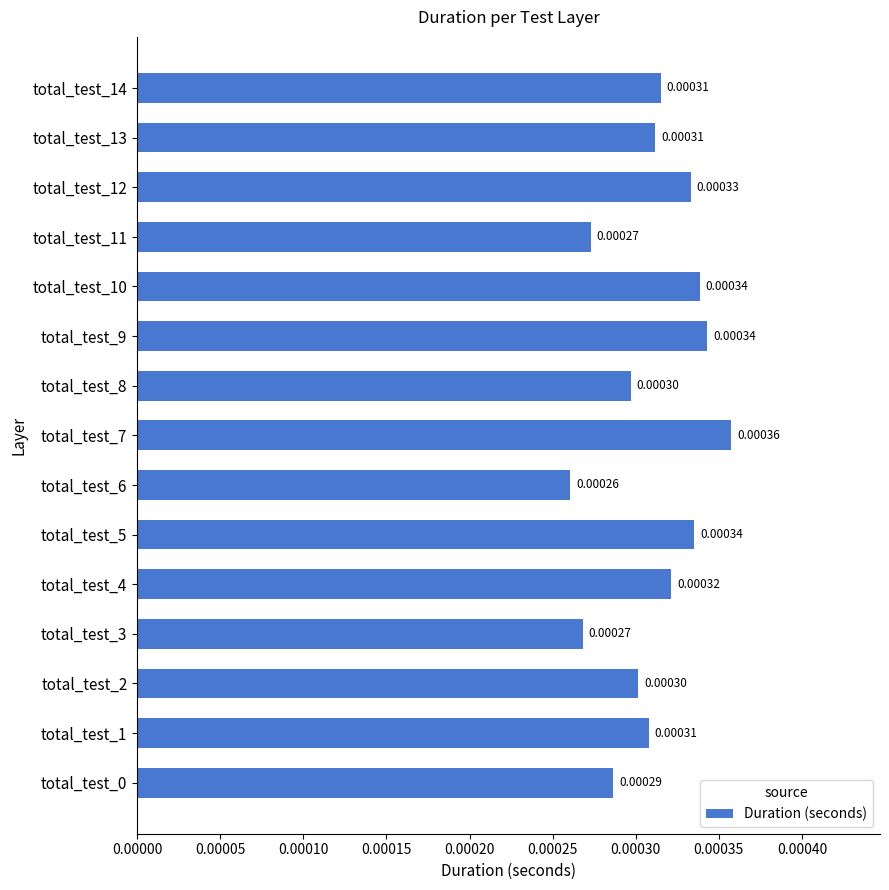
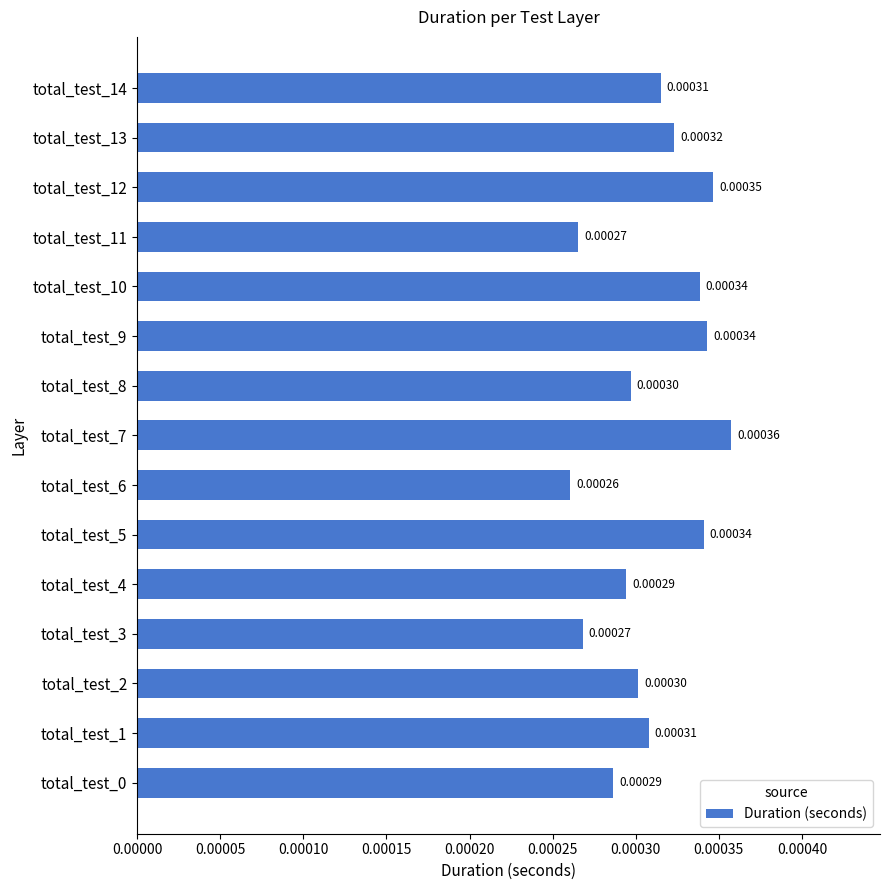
  {
    "total_test_14": 0.00031,
-   "total_test_13": 0.00031,
-   "total_test_12": 0.00033,
-   "total_test_11": 0.000273,
+   "total_test_13": 0.00032,
+   "total_test_12": 0.00035,
+   "total_test_11": 0.000265,
    "total_test_10": 0.00034,
    "total_test_9": 0.00034,
    "total_test_8": 0.00030,
    "total_test_7": 0.00036,
    "total_test_6": 0.00026,
-   "total_test_5": 0.000335,
-   "total_test_4": 0.00032,
+   "total_test_5": 0.000341,
+   "total_test_4": 0.00029,
    "total_test_3": 0.00027,
    "total_test_2": 0.00030,
    "total_test_1": 0.00031,
    "total_test_0": 0.00029
  }
